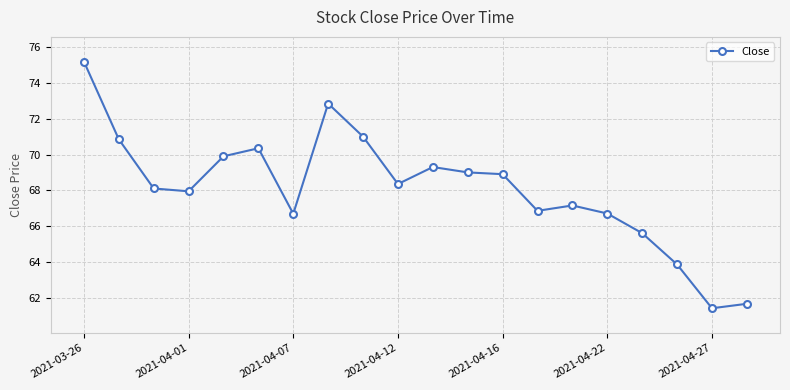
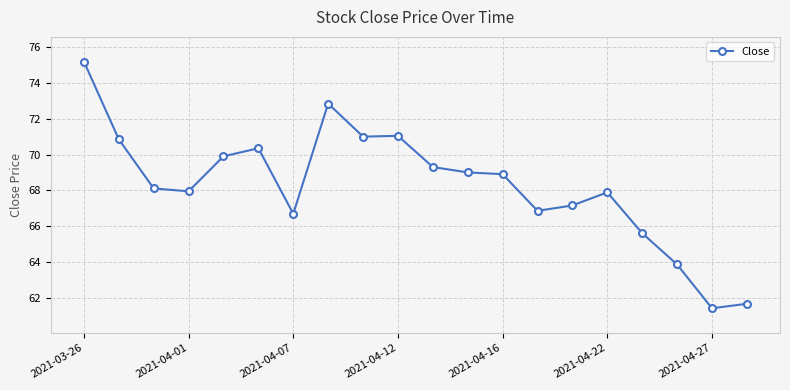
  {
    "2021-03-26": 75.2,
    "2021-04-01": 67.9,
    "2021-04-07": 66.7,
-   "2021-04-12": 68.3,
+   "2021-04-12": 71.0,
    "2021-04-16": 68.9,
-   "2021-04-22": 66.7,
+   "2021-04-22": 67.9,
    "2021-04-27": 61.4
  }
